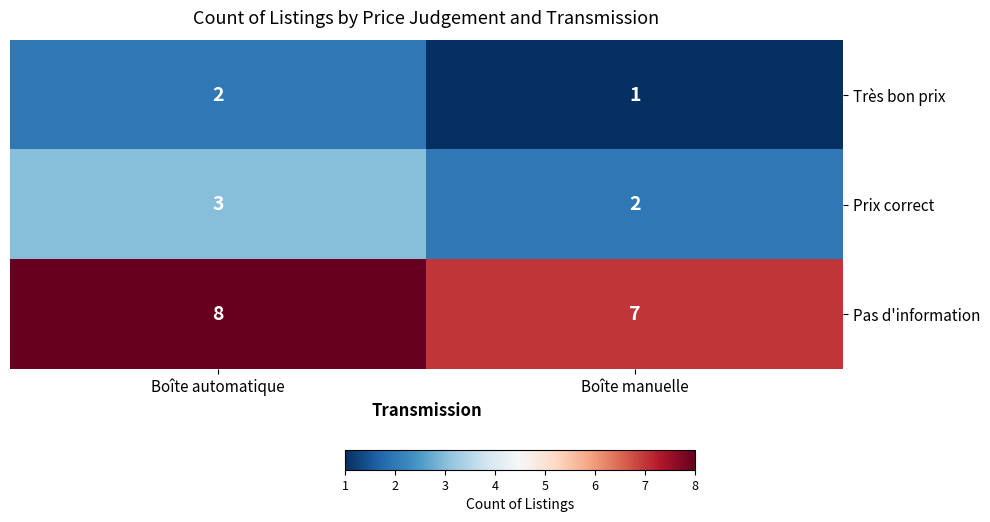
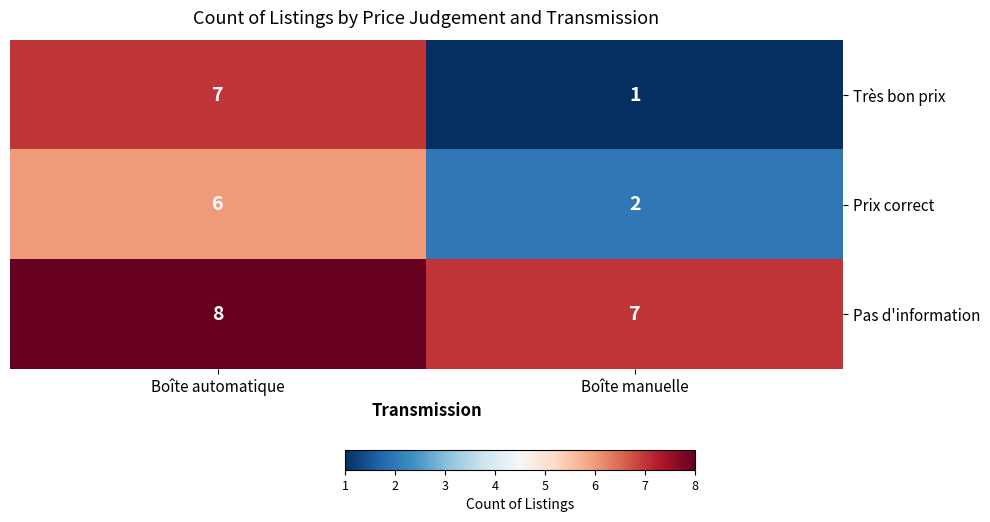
  {
    "Très bon prix": {
-     "Boîte automatique": 2,
+     "Boîte automatique": 7,
      "Boîte manuelle": 1
    },
    "Prix correct": {
-     "Boîte automatique": 3,
+     "Boîte automatique": 6,
      "Boîte manuelle": 2
    },
    "Pas d'information": {
      "Boîte automatique": 8,
      "Boîte manuelle": 7
    }
  }
